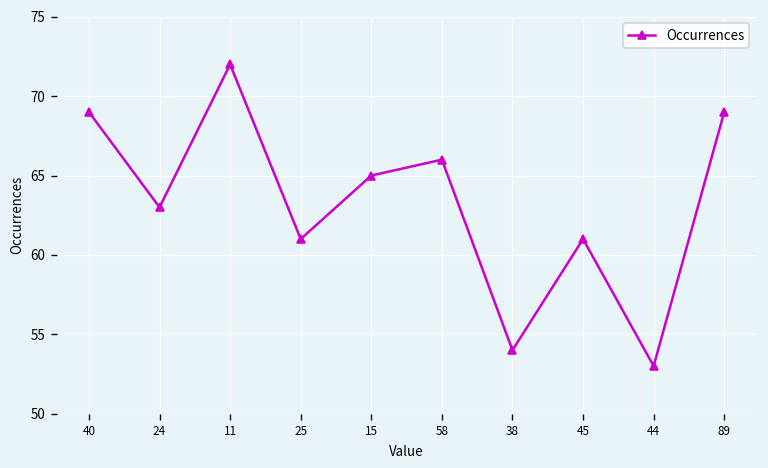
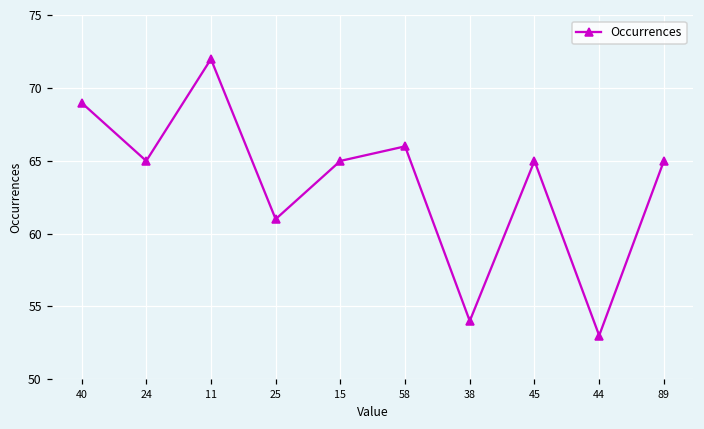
  {
    "40": 69,
-   "24": 63,
+   "24": 65,
    "11": 72,
    "25": 61,
    "15": 65,
    "58": 66,
    "38": 54,
-   "45": 61,
+   "45": 65,
    "44": 53,
-   "89": 69
+   "89": 65
  }
